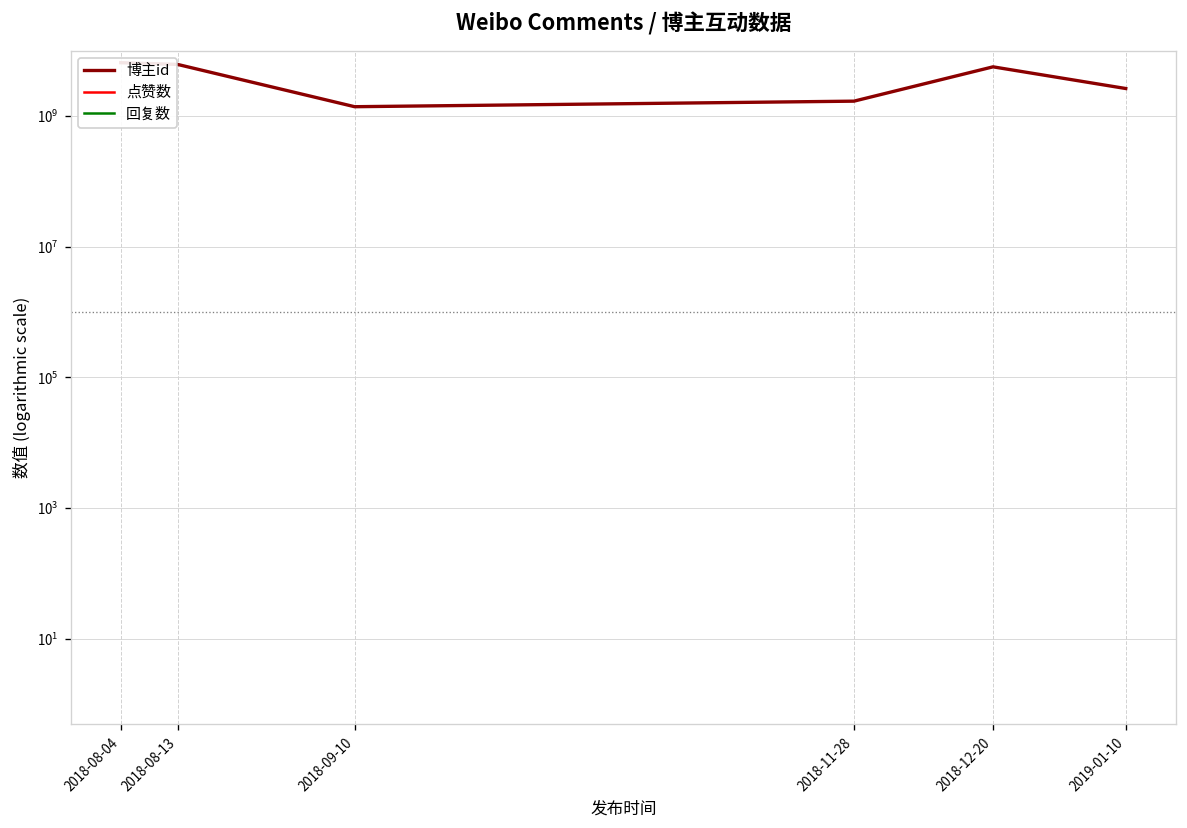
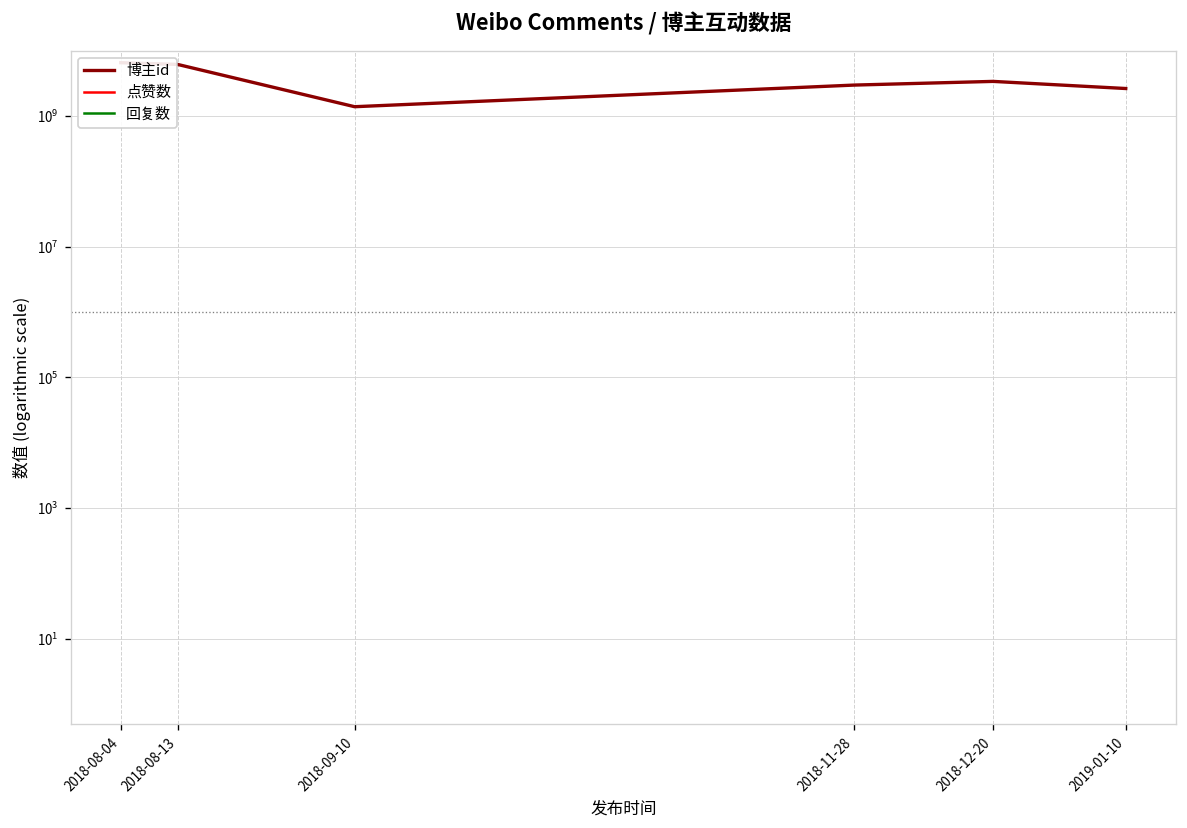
  {
    "博主id": {
      "2018-08-13": 6000000000,
      "2018-09-10": 1400000000,
-     "2018-11-28": 1700000000,
-     "2018-12-20": 6000000000,
+     "2018-11-28": 3000000000,
+     "2018-12-20": 3000000000,
      "2019-01-10": 3000000000
    }
  }
